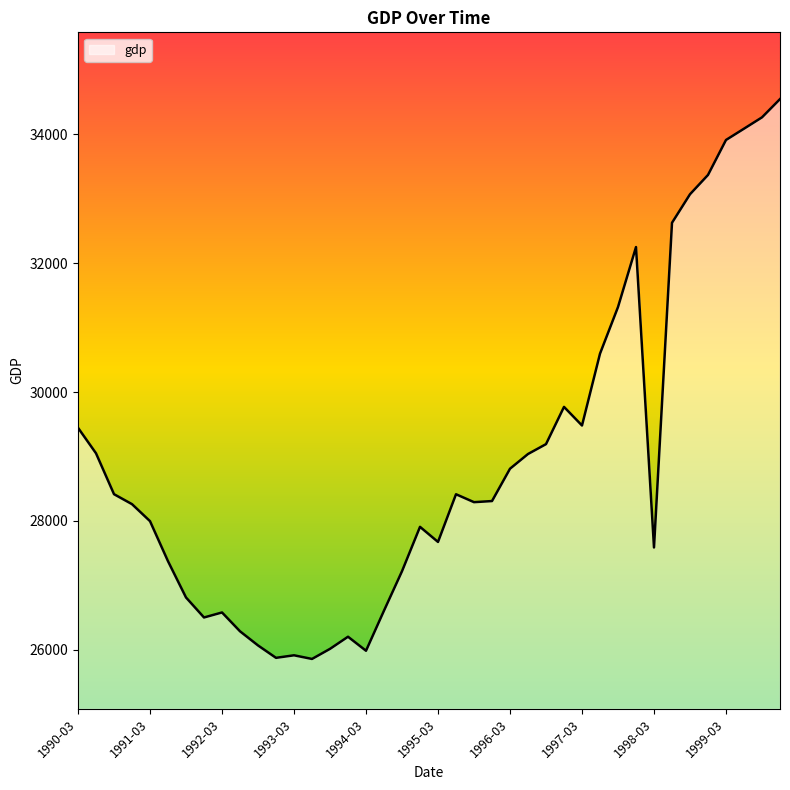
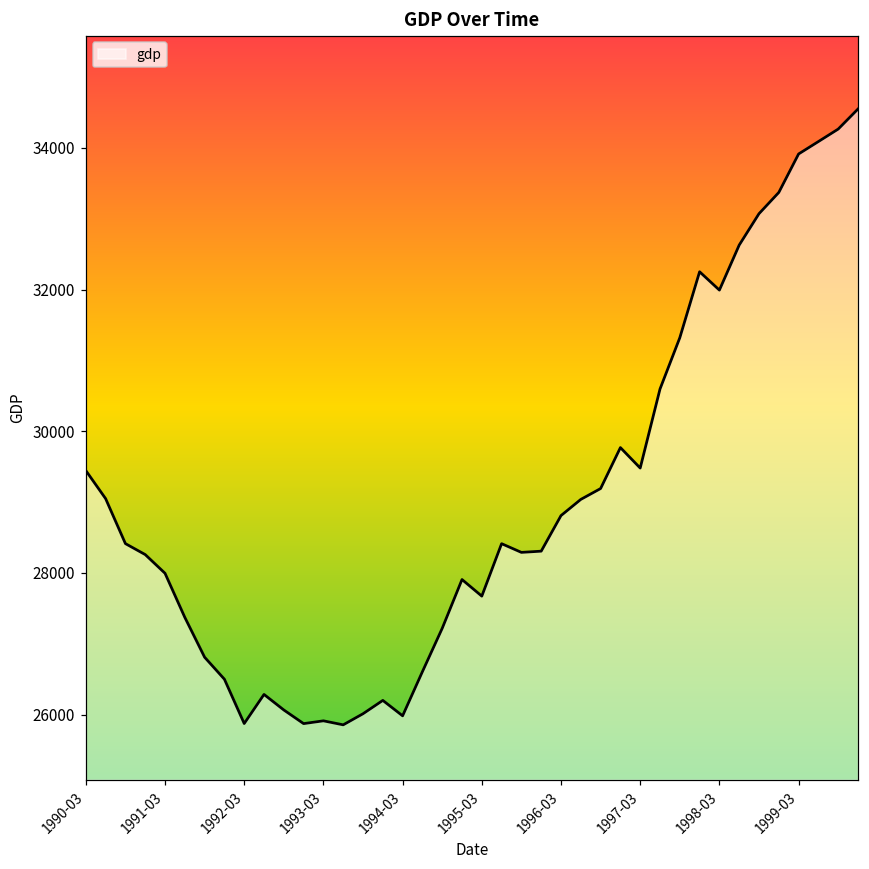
  {
    "1990-03": 29400,
    "1991-03": 28000,
-   "1992-03": 26600,
+   "1992-03": 25900,
    "1993-03": 25900,
    "1994-03": 26000,
    "1995-03": 27700,
    "1996-03": 28800,
    "1997-03": 29500,
-   "1998-03": 27600,
+   "1998-03": 32000,
    "1999-03": 33900
  }
